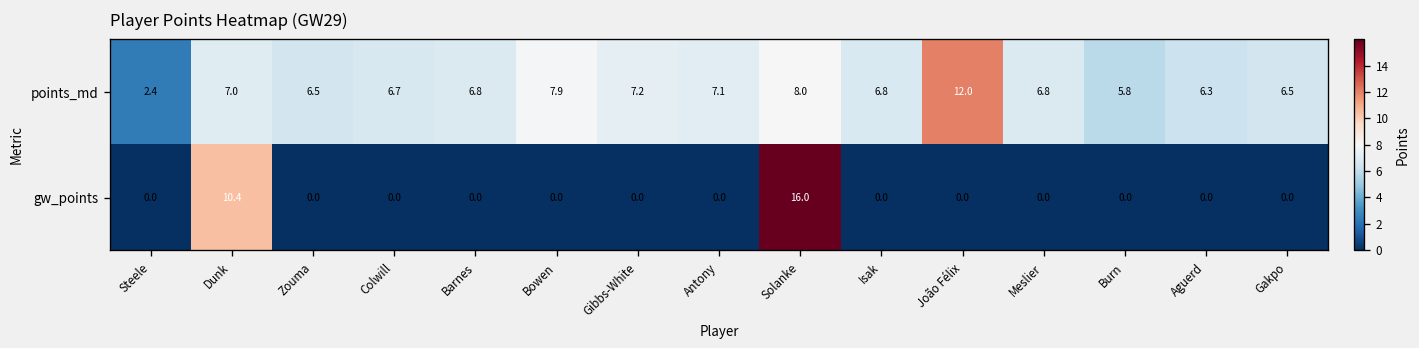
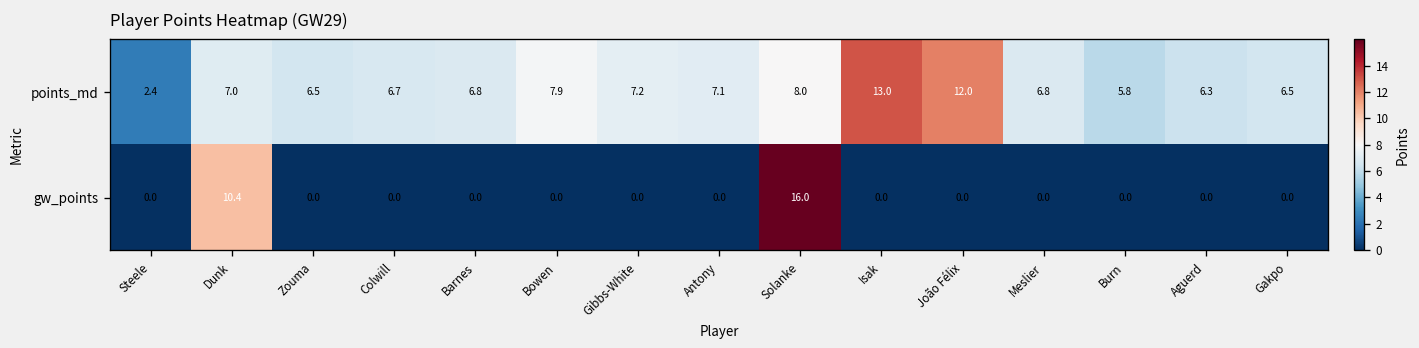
  {
    "points_md": {
      "Steele": 2.4,
      "Dunk": 7.0,
      "Zouma": 6.5,
      "Colwill": 6.7,
      "Barnes": 6.8,
      "Bowen": 7.9,
      "Gibbs-White": 7.2,
      "Antony": 7.1,
      "Solanke": 8.0,
-     "Isak": 6.8,
+     "Isak": 13.0,
      "João Félix": 12.0,
      "Meslier": 6.8,
      "Burn": 5.8,
      "Aguerd": 6.3,
      "Gakpo": 6.5
    },
    "gw_points": {
      "Steele": 0.0,
      "Dunk": 10.4,
      "Zouma": 0.0,
      "Colwill": 0.0,
      "Barnes": 0.0,
      "Bowen": 0.0,
      "Gibbs-White": 0.0,
      "Antony": 0.0,
      "Solanke": 16.0,
      "Isak": 0.0,
      "João Félix": 0.0,
      "Meslier": 0.0,
      "Burn": 0.0,
      "Aguerd": 0.0,
      "Gakpo": 0.0
    }
  }
